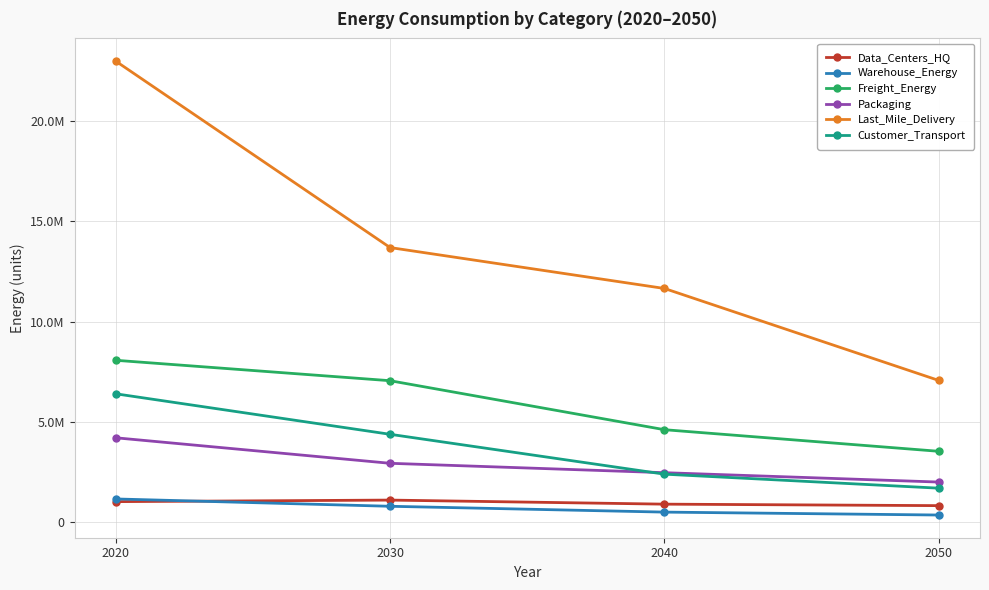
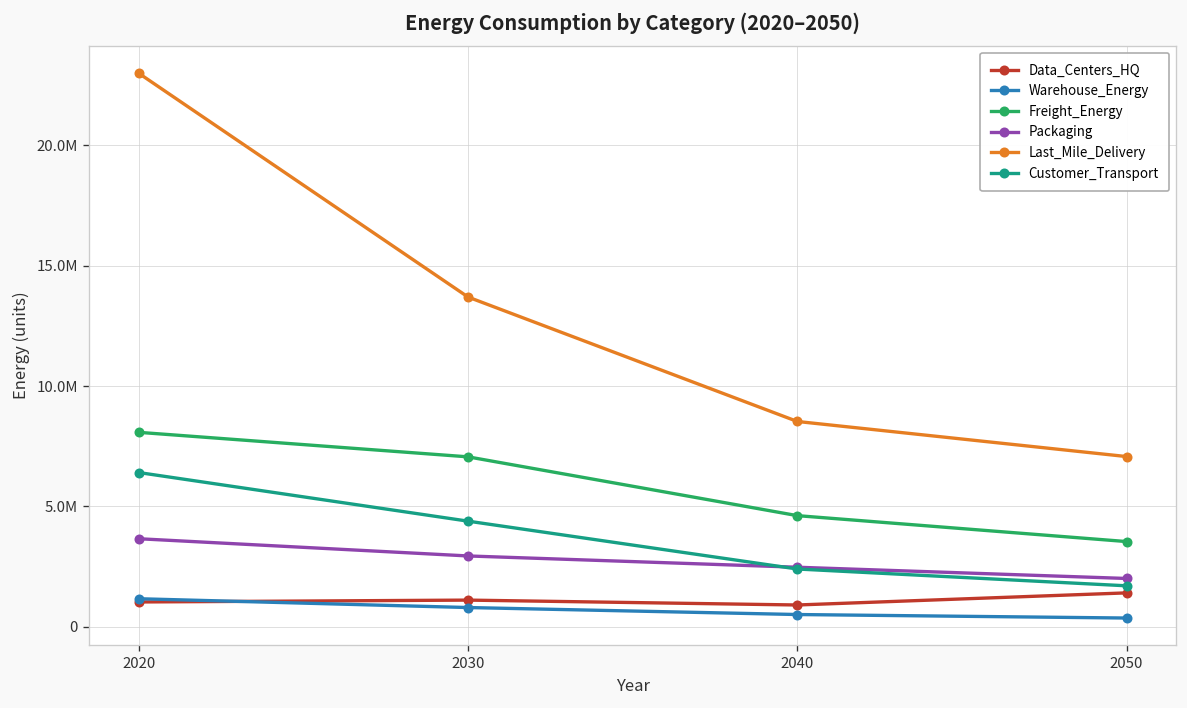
  {
    "Data_Centers_HQ": {
      "2020": 1000000,
      "2030": 1100000,
      "2040": 900000,
-     "2050": 800000
+     "2050": 1400000
    },
    "Warehouse_Energy": {
      "2020": 1200000,
      "2030": 800000,
      "2040": 500000,
      "2050": 400000
    },
    "Packaging": {
-     "2020": 4200000,
+     "2020": 3700000,
      "2030": 2900000,
      "2050": 2000000
    },
    "Last_Mile_Delivery": {
      "2020": 23000000,
      "2030": 13700000,
-     "2040": 11700000,
+     "2040": 8500000,
      "2050": 7100000
    }
  }
